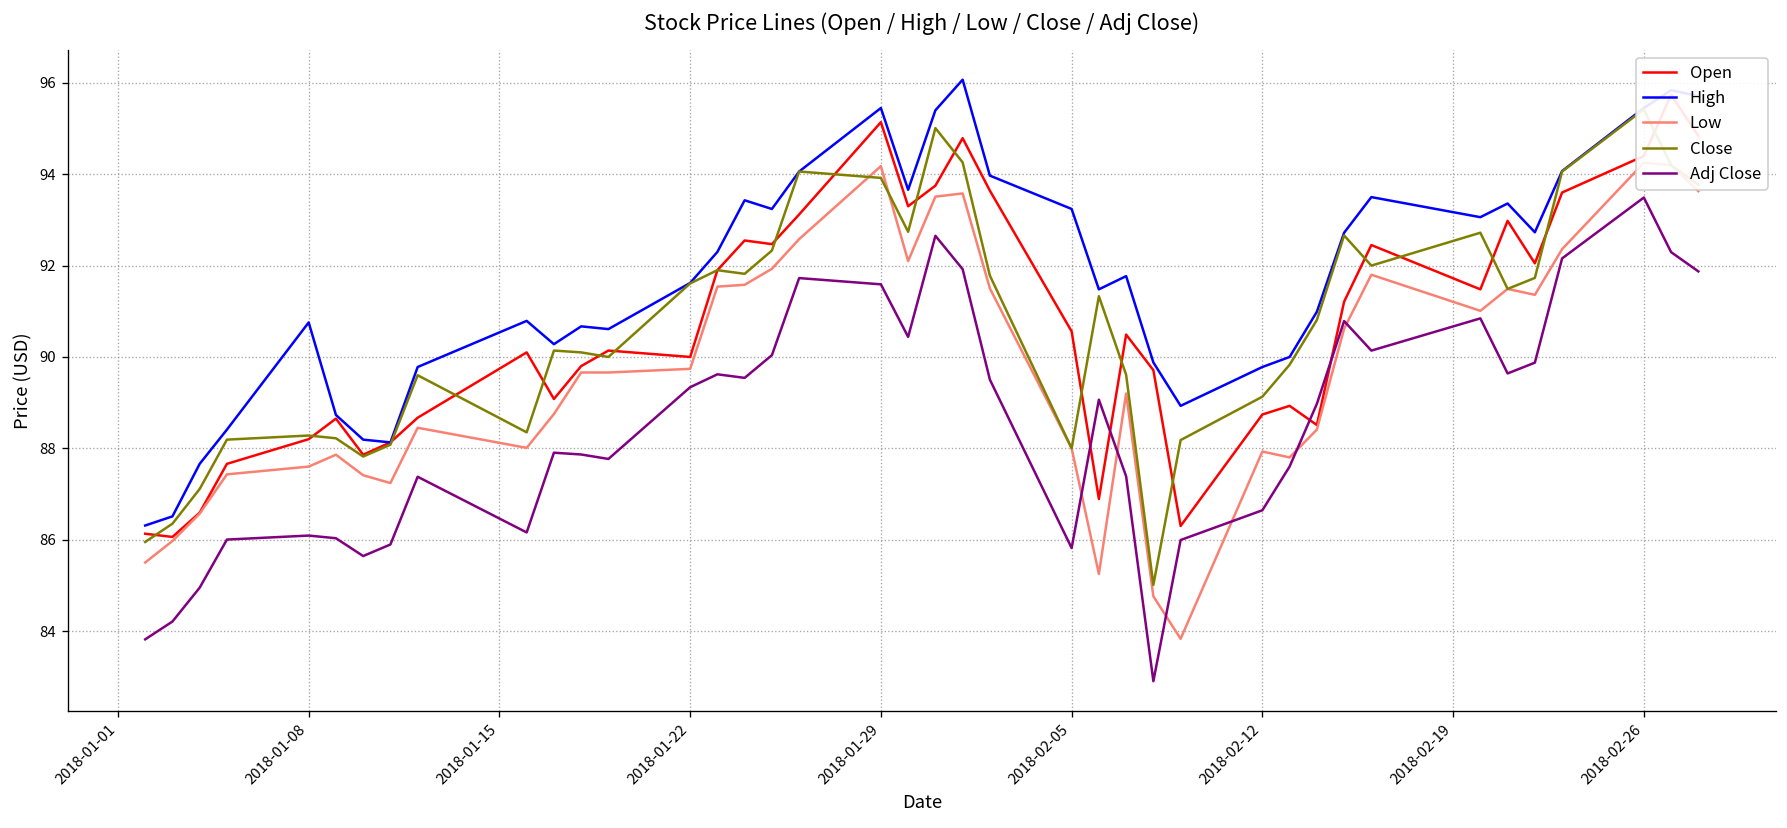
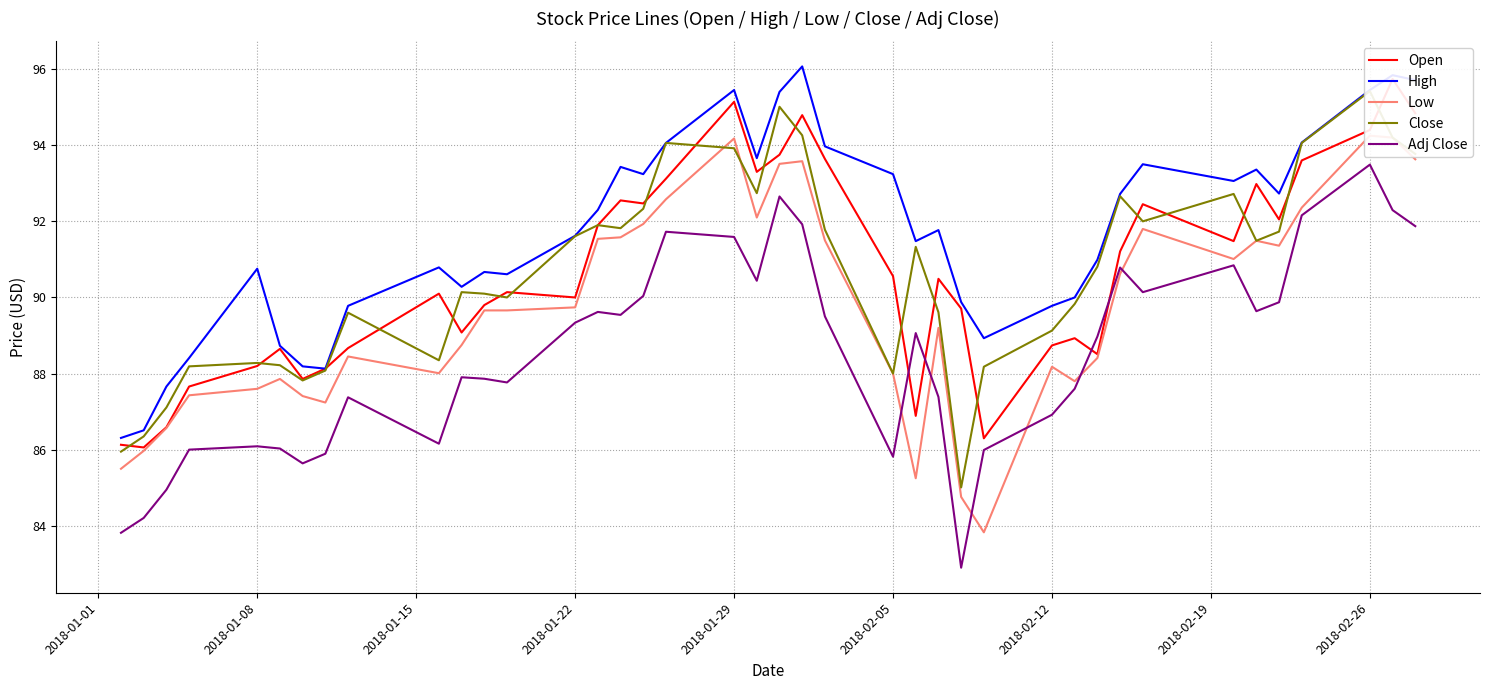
  {
    "Open": {
      "2018-01-08": 88.2,
      "2018-01-22": 90.0,
      "2018-01-29": 95.1,
      "2018-02-05": 90.6,
      "2018-02-12": 88.7
    },
    "High": {
      "2018-01-08": 90.8,
      "2018-01-29": 95.4,
      "2018-02-05": 93.2,
      "2018-02-12": 89.8
    },
    "Low": {
      "2018-01-08": 87.6,
      "2018-01-22": 89.7,
      "2018-01-29": 94.2,
-     "2018-02-12": 87.9
+     "2018-02-12": 88.2
    },
    "Close": {
      "2018-01-08": 88.3,
      "2018-01-29": 93.9,
      "2018-02-12": 89.1
    },
    "Adj Close": {
      "2018-01-08": 86.1,
      "2018-01-22": 89.3,
      "2018-01-29": 91.6,
      "2018-02-05": 85.8,
-     "2018-02-12": 86.6,
+     "2018-02-12": 86.9,
      "2018-02-26": 93.5
    }
  }
